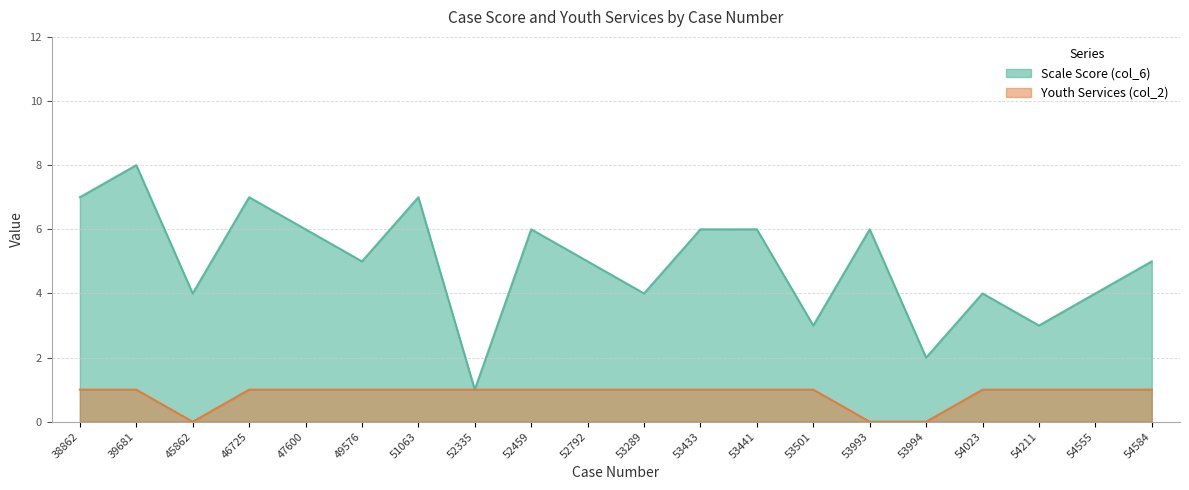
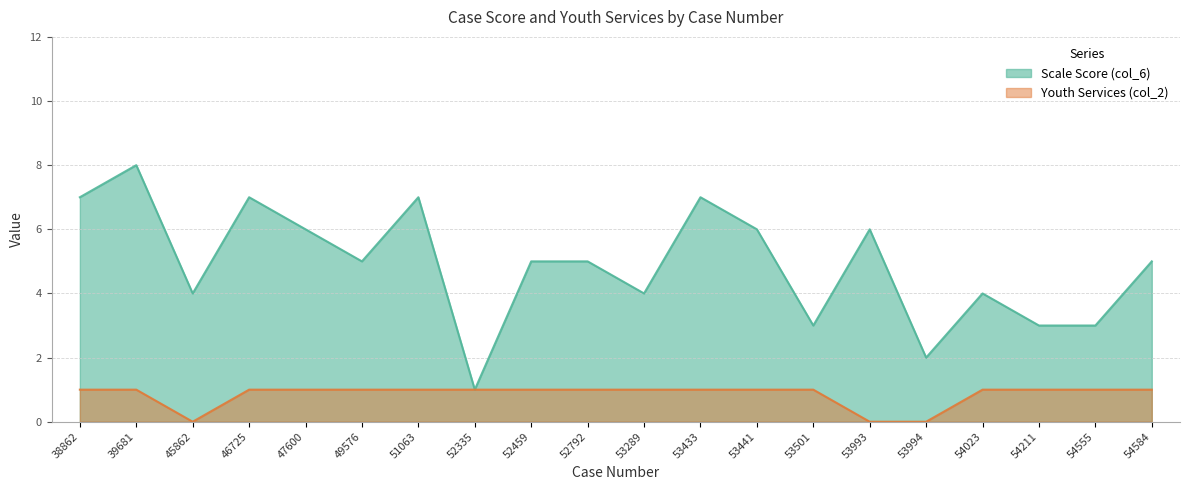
  {
    "Scale Score (col_6)": {
      "38862": 7,
      "39681": 8,
      "45862": 4,
      "46725": 7,
      "47600": 6,
      "49576": 5,
      "51063": 7,
-     "52459": 6,
+     "52459": 5,
      "52792": 5,
      "53289": 4,
-     "53433": 6,
+     "53433": 7,
      "53441": 6,
      "53501": 3,
      "53993": 6,
      "53994": 2,
      "54023": 4,
      "54211": 3,
-     "54555": 4,
+     "54555": 3,
      "54584": 5
    },
    "Youth Services (col_2)": {
      "38862": 1,
      "39681": 1,
      "45862": 0,
      "46725": 1,
      "47600": 1,
      "49576": 1,
      "51063": 1,
      "52459": 1,
      "52792": 1,
      "53289": 1,
      "53433": 1,
      "53441": 1,
      "53501": 1,
      "53993": 0,
      "53994": 0,
      "54023": 1,
      "54211": 1,
      "54555": 1,
      "54584": 1
    }
  }
